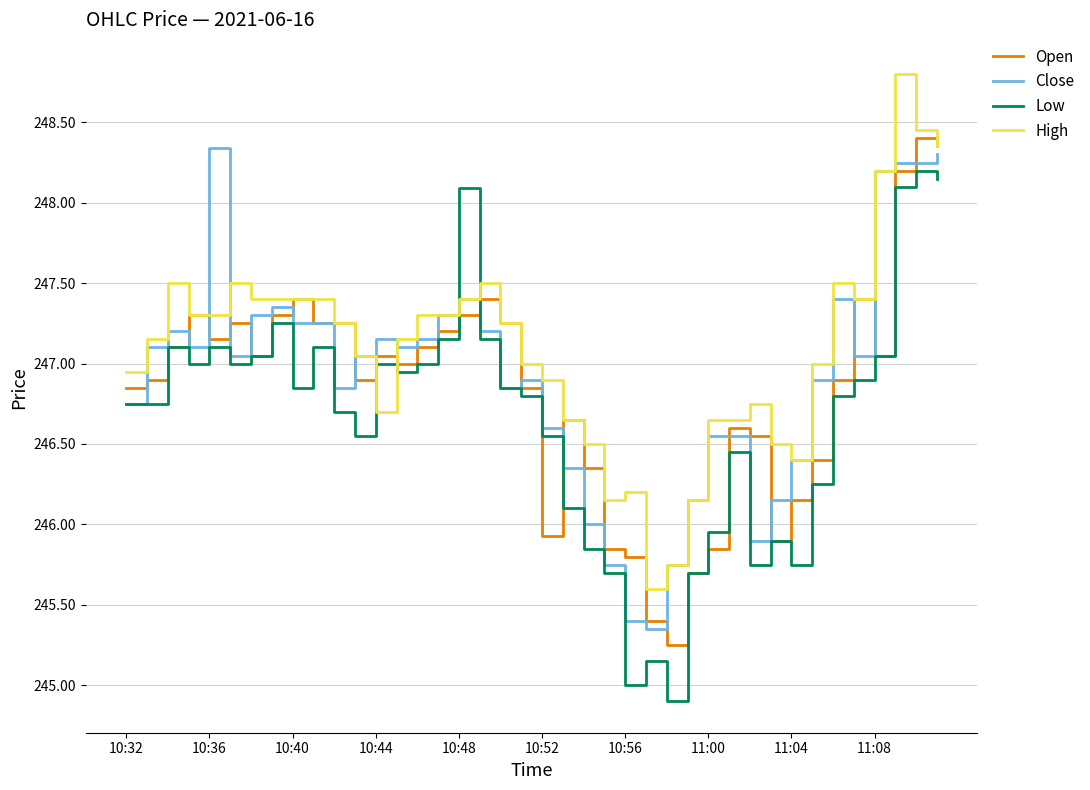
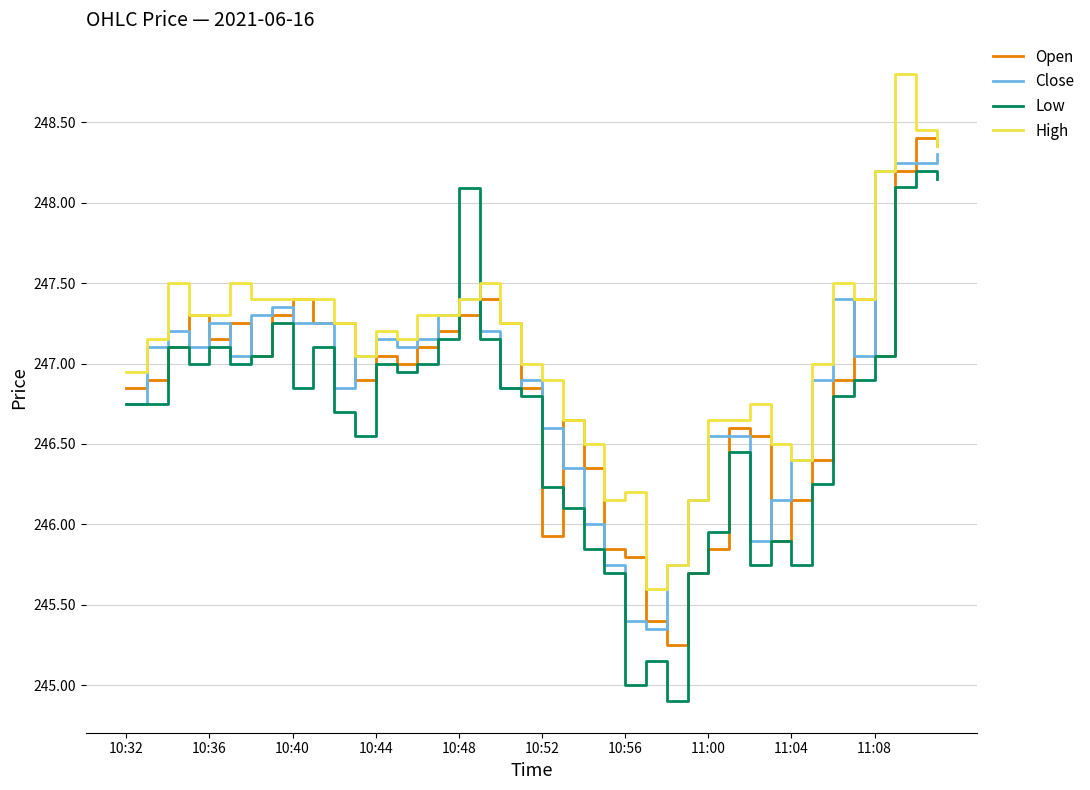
  {
    "Open": {
      "10:32": 246.85,
      "10:36": 247.15,
      "10:44": 247.05,
      "10:48": 247.30,
      "10:52": 245.93,
      "10:56": 245.80,
      "11:00": 245.85,
      "11:04": 246.15
    },
    "Close": {
-     "10:36": 248.34,
+     "10:36": 247.25,
      "10:40": 247.25,
      "10:44": 247.15,
      "10:52": 246.60,
      "10:56": 245.40,
      "11:00": 246.55
    },
    "Low": {
      "10:36": 247.10,
      "10:40": 246.85,
      "10:44": 247.00,
      "10:48": 248.09,
-     "10:52": 246.55,
+     "10:52": 246.23,
      "10:56": 245.00,
      "11:00": 245.95,
      "11:04": 245.75
    },
    "High": {
      "10:32": 246.95,
      "10:36": 247.3,
-     "10:44": 246.7,
+     "10:44": 247.2,
      "10:52": 246.9,
      "10:56": 246.2,
      "11:00": 246.65
    }
  }
